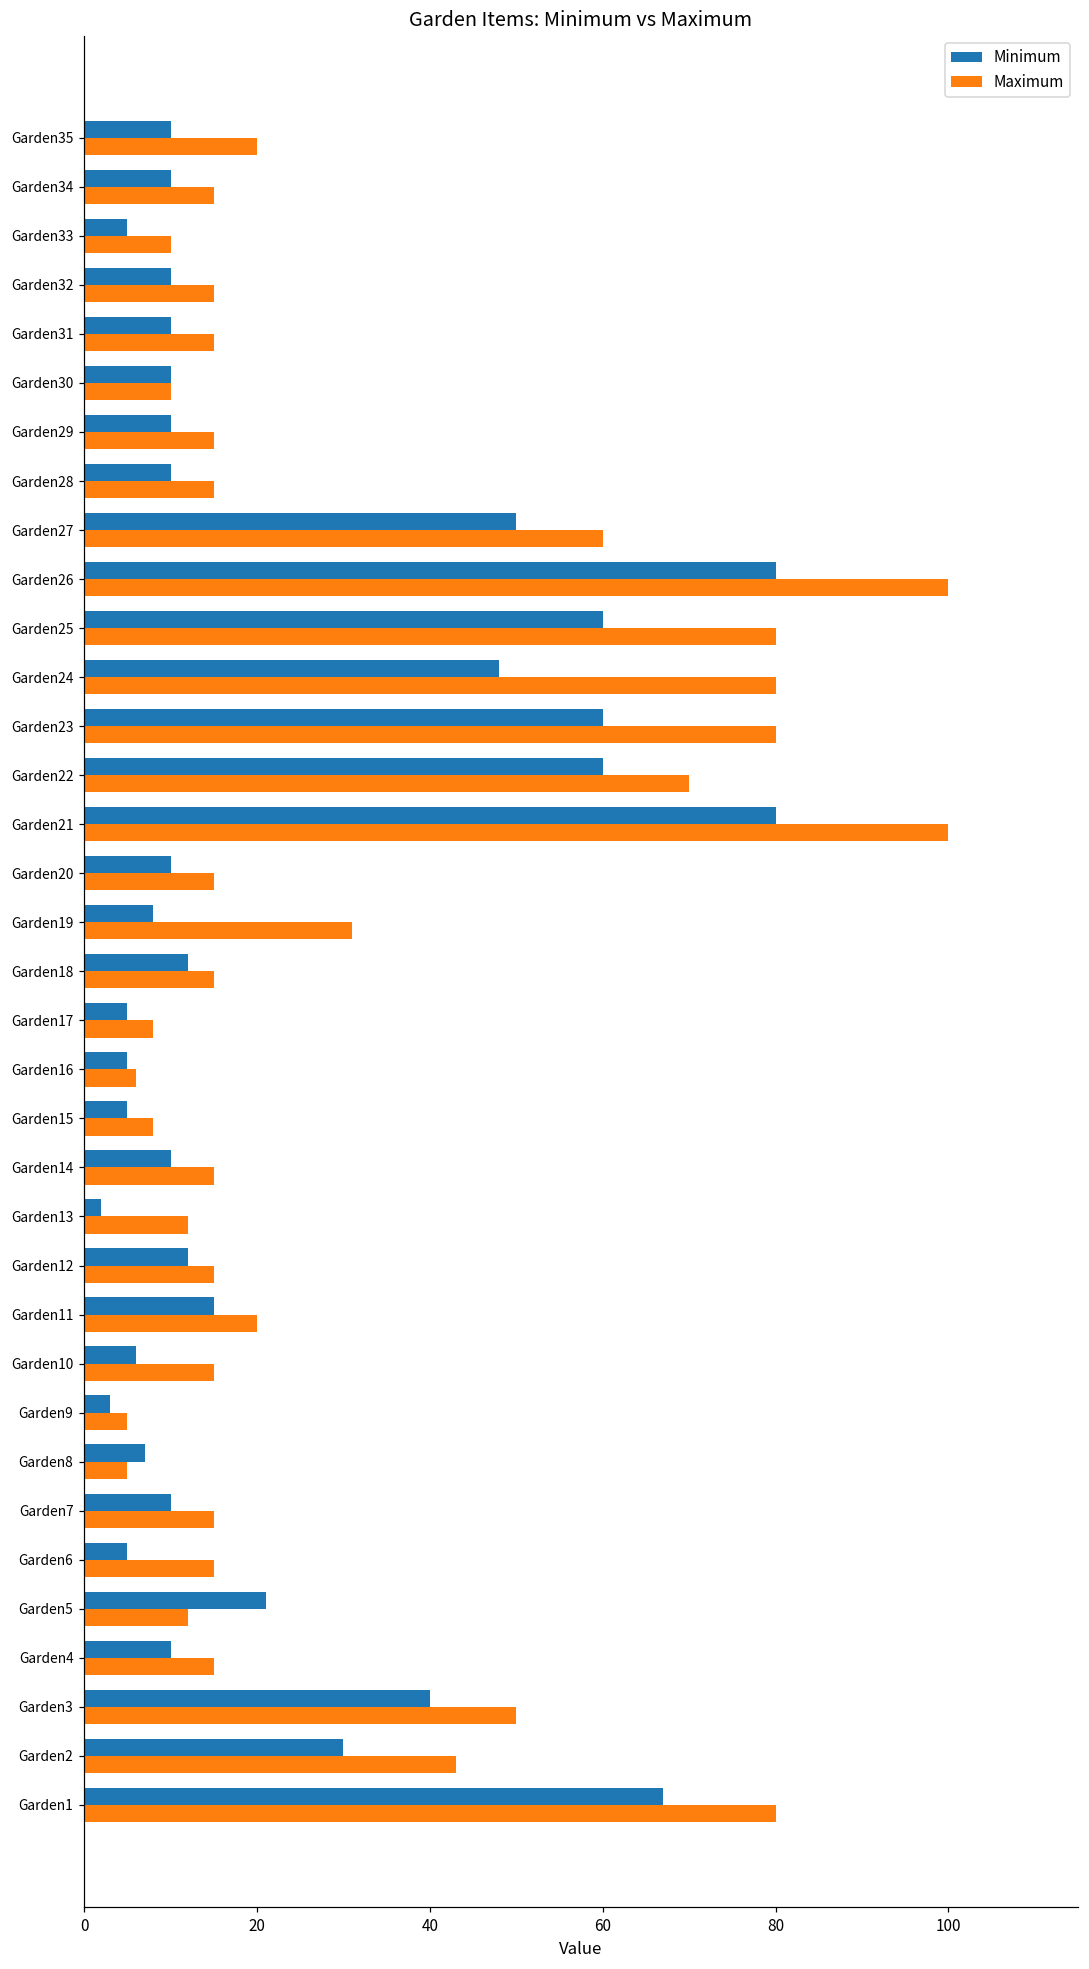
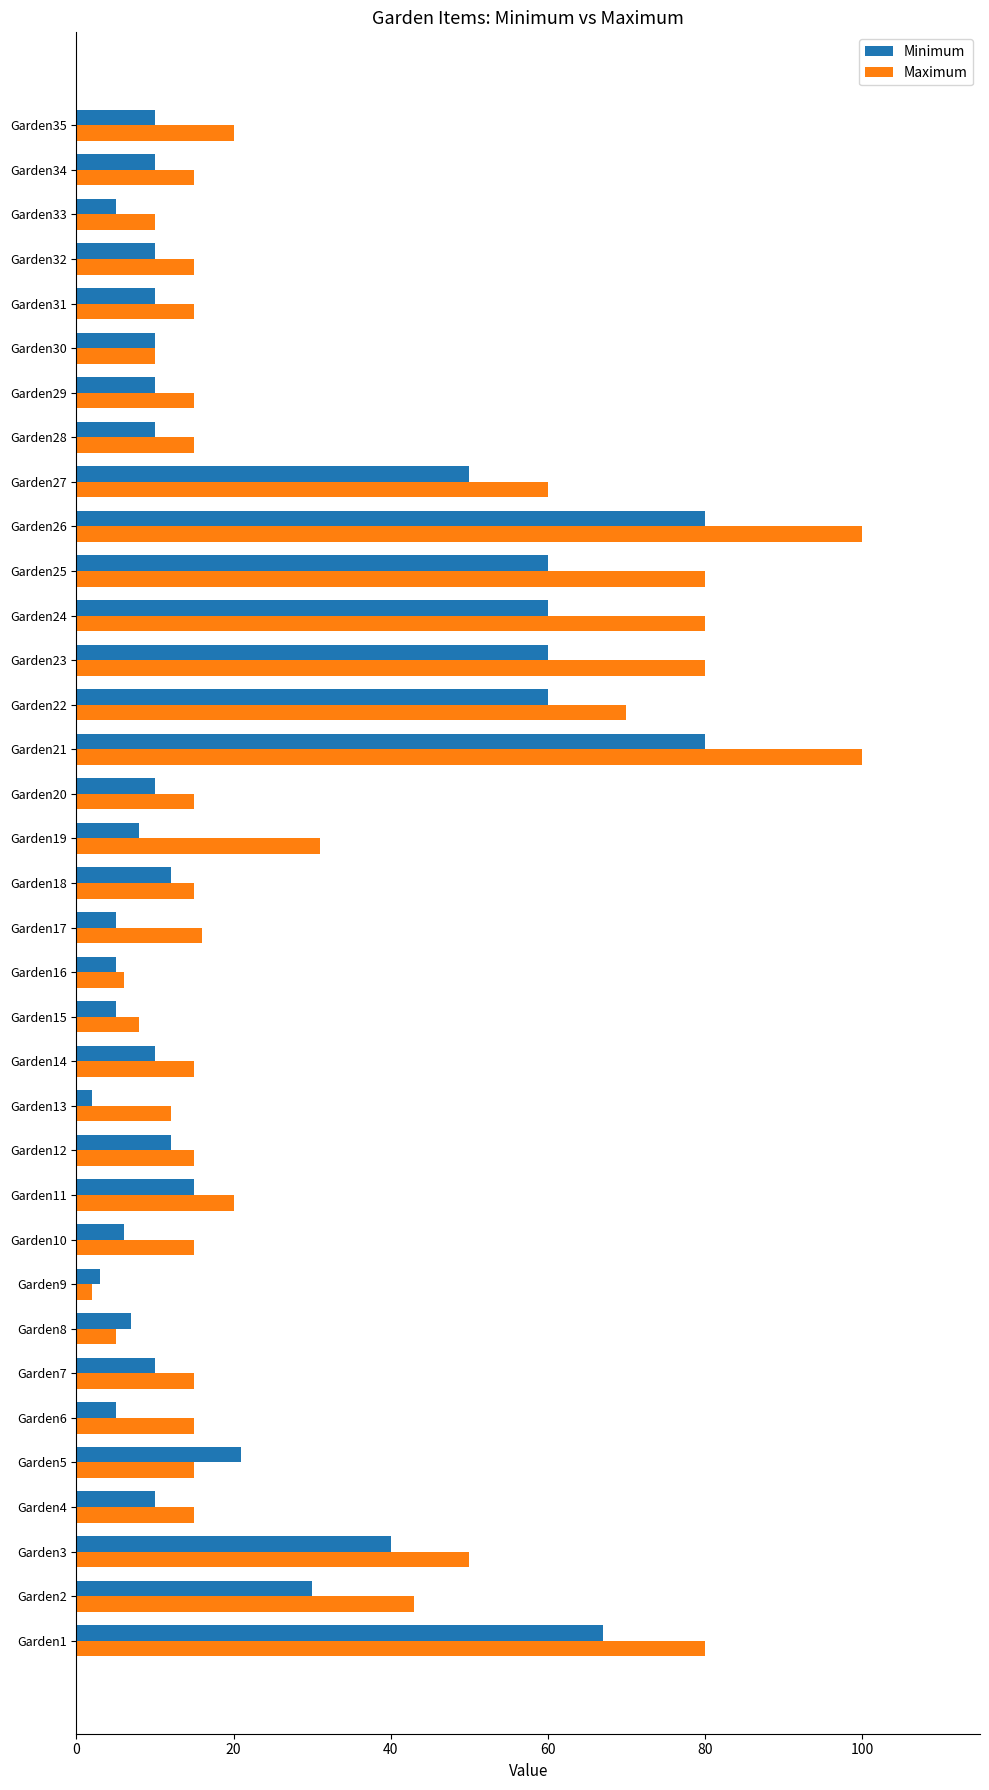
  {
    "Minimum": {
      "Garden35": 10,
      "Garden34": 10,
      "Garden33": 5,
      "Garden32": 10,
      "Garden31": 10,
      "Garden30": 10,
      "Garden29": 10,
      "Garden28": 10,
      "Garden27": 50,
      "Garden26": 80,
      "Garden25": 60,
-     "Garden24": 48,
+     "Garden24": 60,
      "Garden23": 60,
      "Garden22": 60,
      "Garden21": 80,
      "Garden20": 10,
      "Garden19": 8,
      "Garden18": 12,
      "Garden17": 5,
      "Garden16": 5,
      "Garden15": 5,
      "Garden14": 10,
      "Garden13": 2,
      "Garden12": 12,
      "Garden11": 15,
      "Garden10": 6,
      "Garden9": 3,
      "Garden8": 7,
      "Garden7": 10,
      "Garden6": 5,
      "Garden5": 21,
      "Garden4": 10,
      "Garden3": 40,
      "Garden2": 30,
      "Garden1": 67
    },
    "Maximum": {
      "Garden35": 20,
      "Garden34": 15,
      "Garden33": 10,
      "Garden32": 15,
      "Garden31": 15,
      "Garden30": 10,
      "Garden29": 15,
      "Garden28": 15,
      "Garden27": 60,
      "Garden26": 100,
      "Garden25": 80,
      "Garden24": 80,
      "Garden23": 80,
      "Garden22": 70,
      "Garden21": 100,
      "Garden20": 15,
      "Garden19": 31,
      "Garden18": 15,
-     "Garden17": 8,
+     "Garden17": 16,
      "Garden16": 6,
      "Garden15": 8,
      "Garden14": 15,
      "Garden13": 12,
      "Garden12": 15,
      "Garden11": 20,
      "Garden10": 15,
-     "Garden9": 5,
+     "Garden9": 2,
      "Garden8": 5,
      "Garden7": 15,
      "Garden6": 15,
-     "Garden5": 12,
+     "Garden5": 15,
      "Garden4": 15,
      "Garden3": 50,
      "Garden2": 43,
      "Garden1": 80
    }
  }
